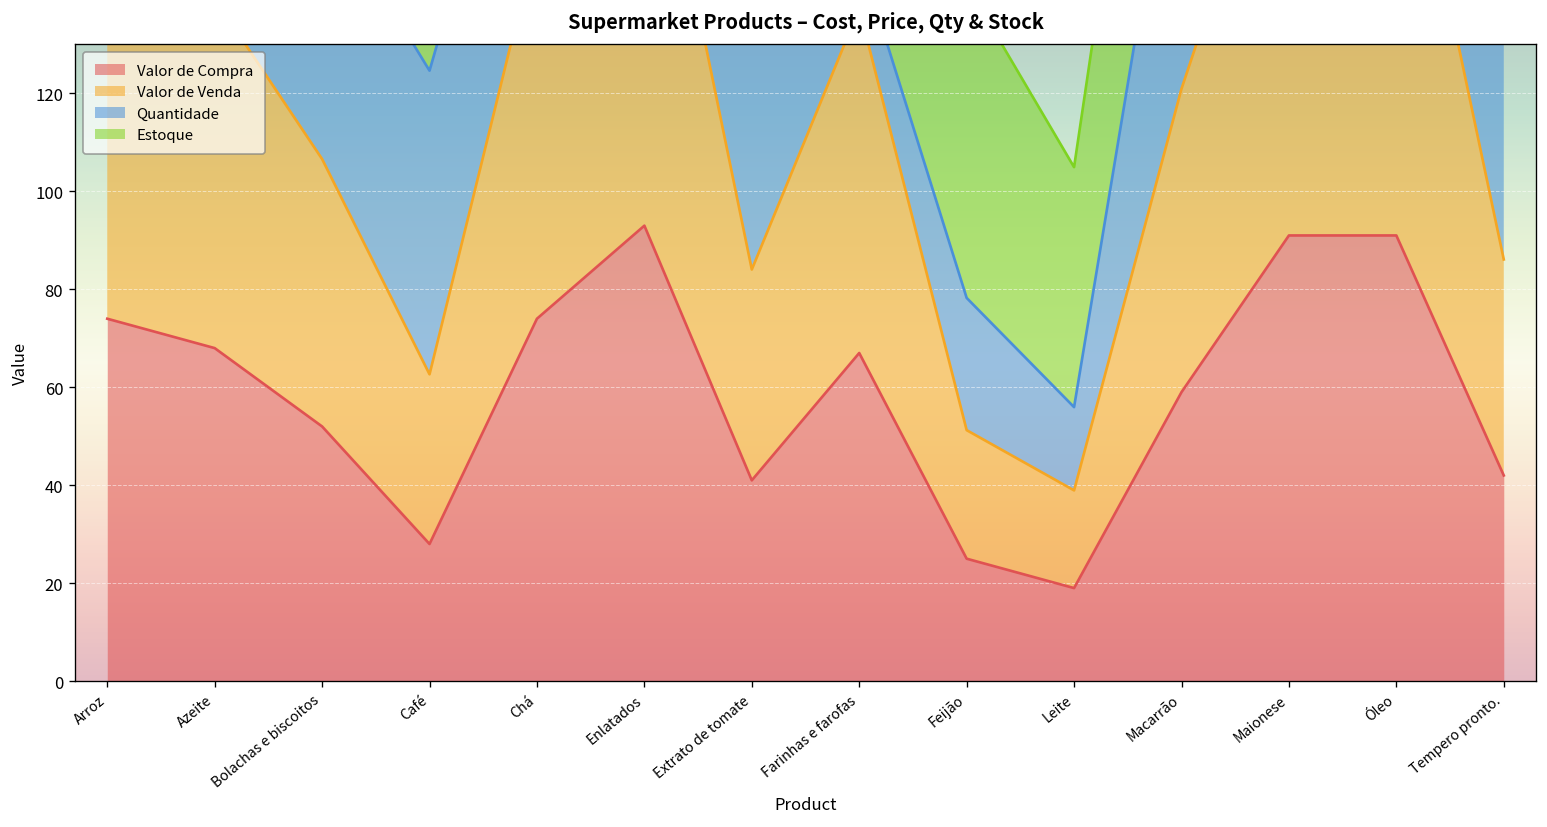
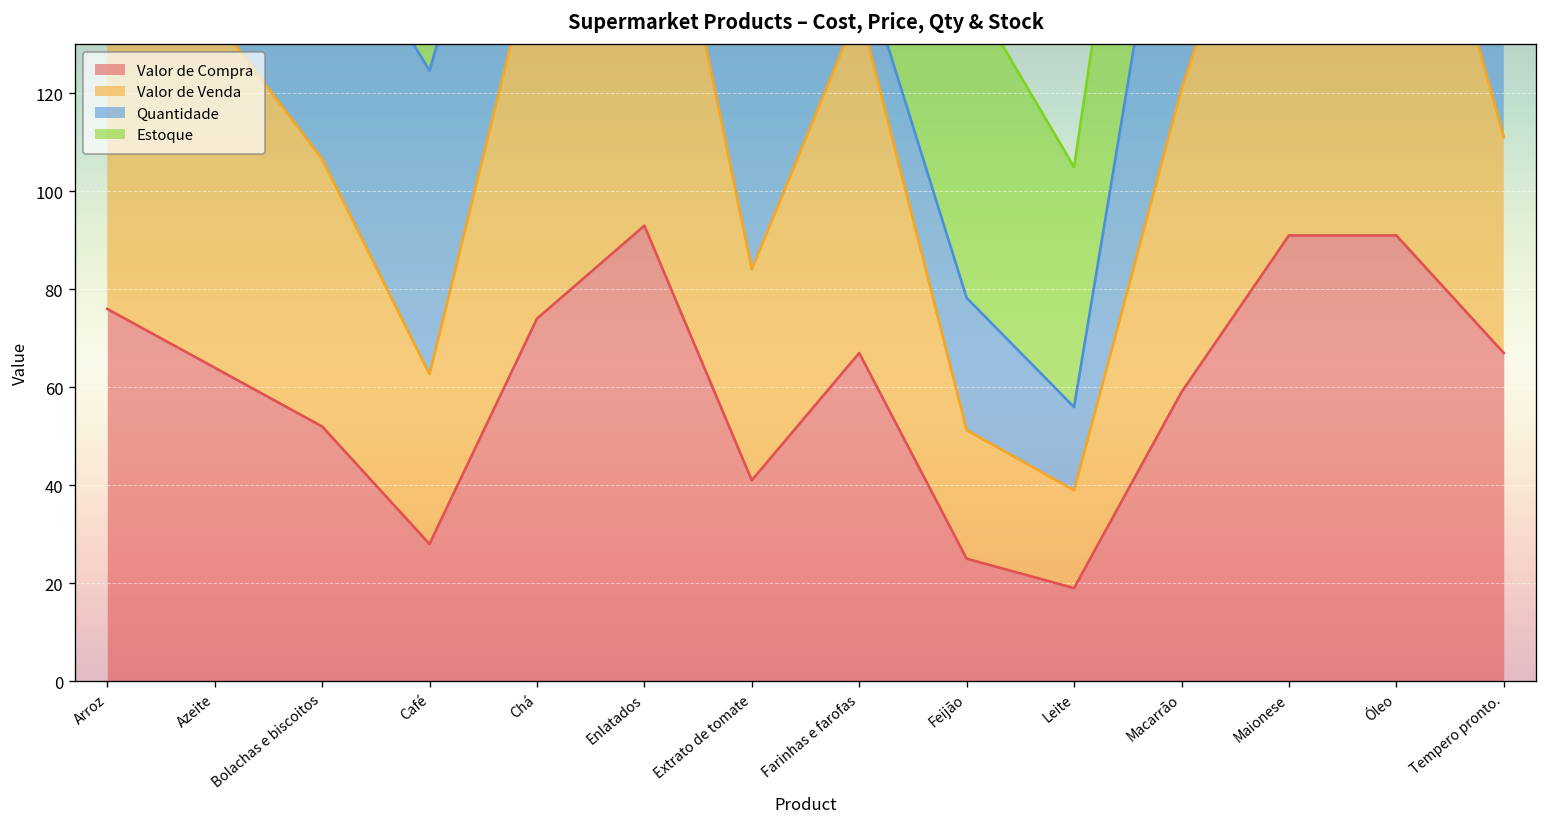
  {
    "Valor de Compra": {
-     "Arroz": 74,
-     "Azeite": 68,
+     "Arroz": 76,
+     "Azeite": 64,
      "Bolachas e biscoitos": 52,
      "Café": 28,
      "Chá": 74,
      "Enlatados": 93,
      "Extrato de tomate": 41,
      "Farinhas e farofas": 67,
      "Feijão": 25,
      "Leite": 19,
      "Macarrão": 59,
      "Maionese": 91,
      "Óleo": 91,
-     "Tempero pronto.": 42
+     "Tempero pronto.": 67
    },
    "Valor de Venda": {
      "Bolachas e biscoitos": 55,
      "Café": 35,
      "Extrato de tomate": 43,
      "Feijão": 26,
      "Leite": 20,
      "Macarrão": 62,
      "Tempero pronto.": 44
    },
    "Quantidade": {
      "Café": 62,
      "Feijão": 27,
      "Leite": 17
    },
    "Estoque": {
      "Leite": 49
    }
  }
